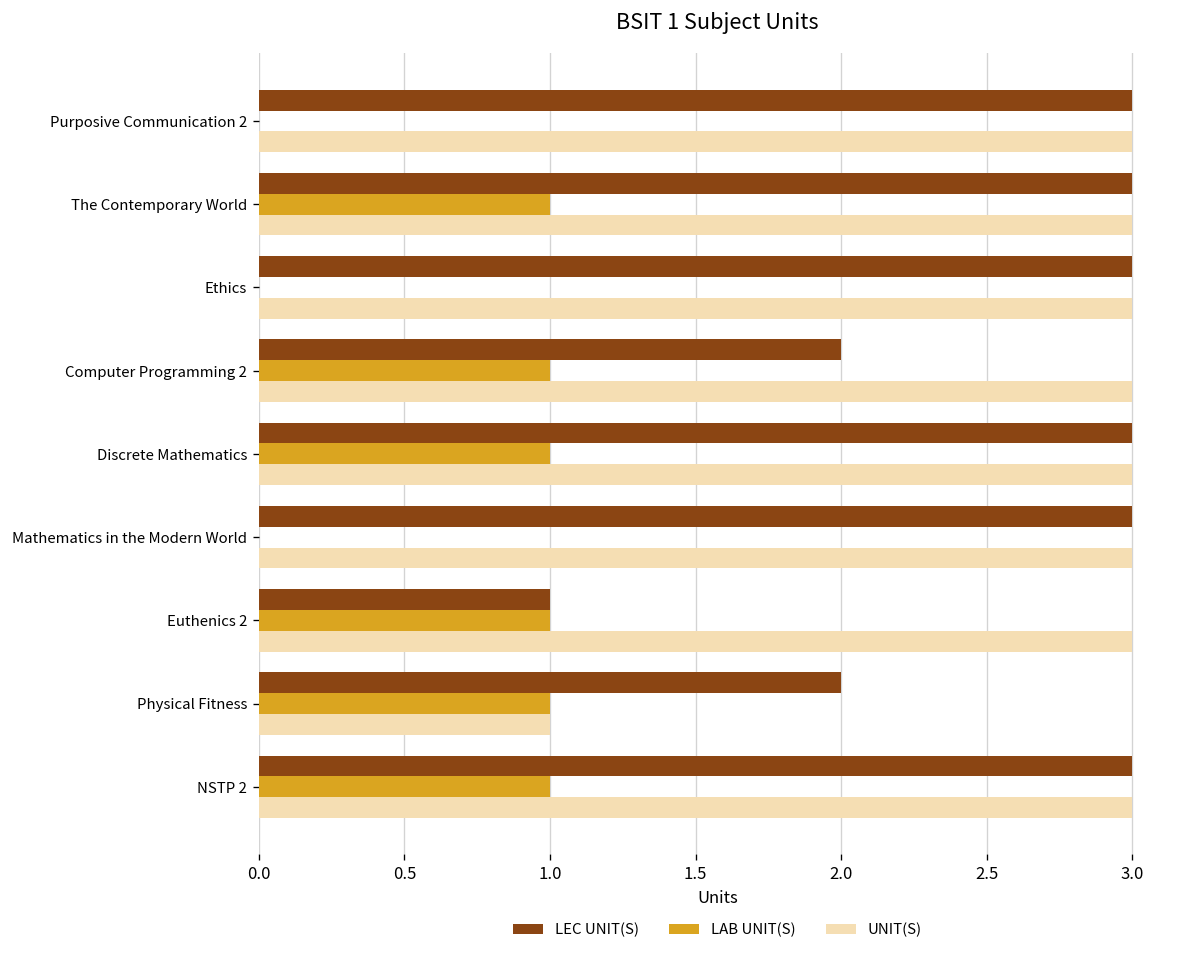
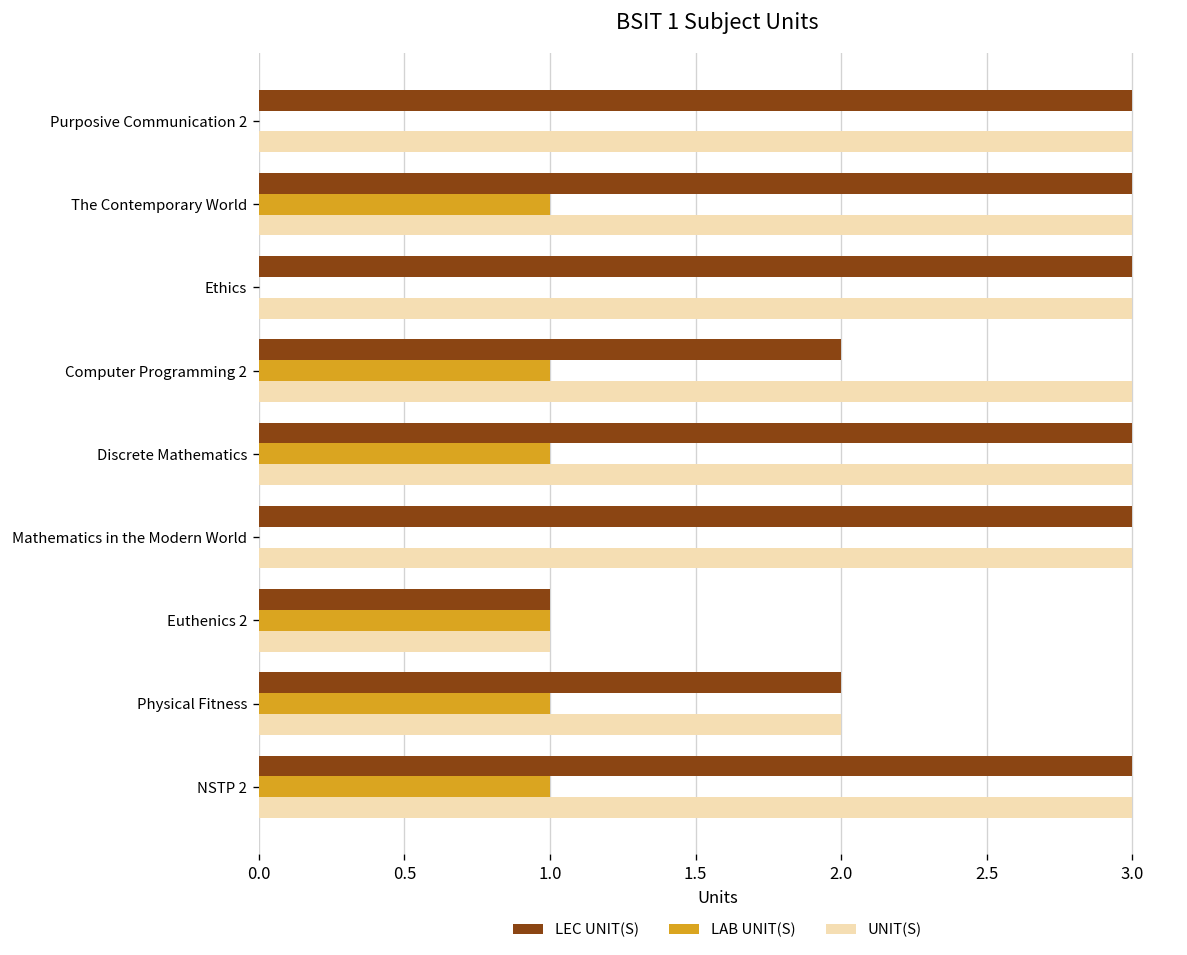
  {
    "LEC UNIT(S)": {
      "Purposive Communication 2": 3,
      "The Contemporary World": 3,
      "Ethics": 3,
      "Computer Programming 2": 2,
      "Discrete Mathematics": 3,
      "Mathematics in the Modern World": 3,
      "Euthenics 2": 1,
      "Physical Fitness": 2,
      "NSTP 2": 3
    },
    "LAB UNIT(S)": {
      "Purposive Communication 2": 0,
      "The Contemporary World": 1,
      "Ethics": 0,
      "Computer Programming 2": 1,
      "Discrete Mathematics": 1,
      "Mathematics in the Modern World": 0,
      "Euthenics 2": 1,
      "Physical Fitness": 1,
      "NSTP 2": 1
    },
    "UNIT(S)": {
      "Purposive Communication 2": 3,
      "The Contemporary World": 3,
      "Ethics": 3,
      "Computer Programming 2": 3,
      "Discrete Mathematics": 3,
      "Mathematics in the Modern World": 3,
-     "Euthenics 2": 3,
-     "Physical Fitness": 1,
+     "Euthenics 2": 1,
+     "Physical Fitness": 2,
      "NSTP 2": 3
    }
  }
